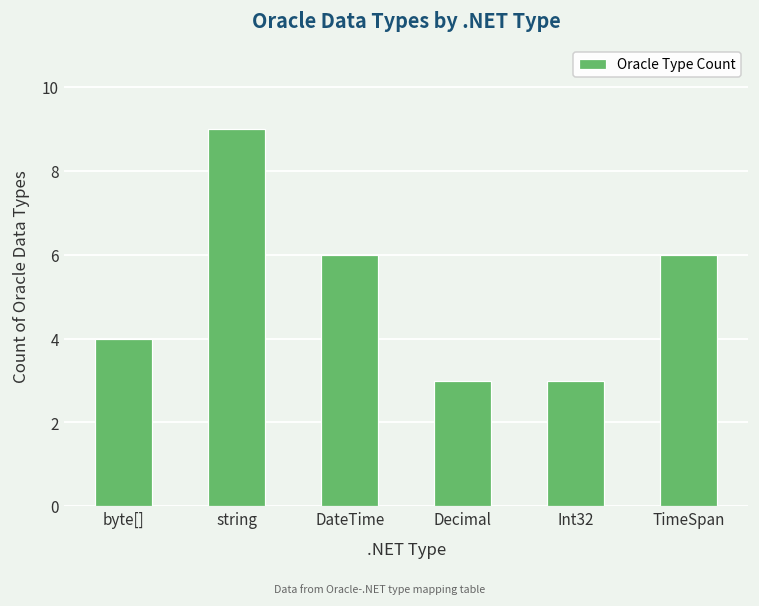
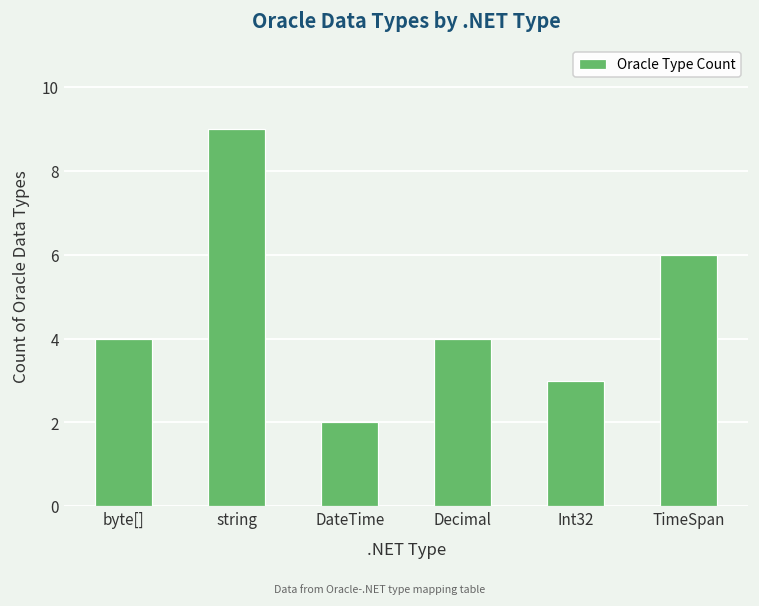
  {
    "byte[]": 4,
    "string": 9,
-   "DateTime": 6,
-   "Decimal": 3,
+   "DateTime": 2,
+   "Decimal": 4,
    "Int32": 3,
    "TimeSpan": 6
  }
